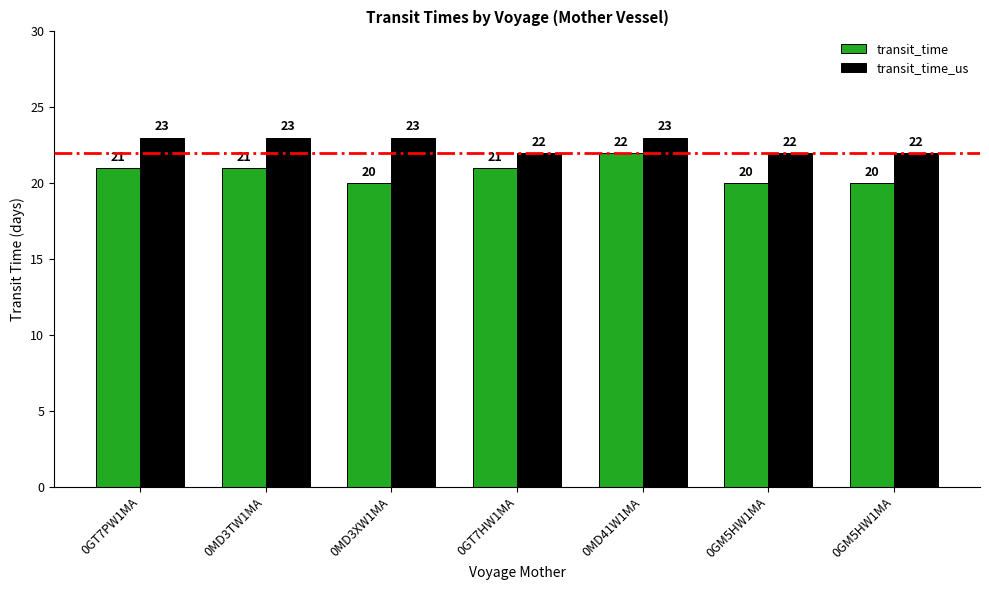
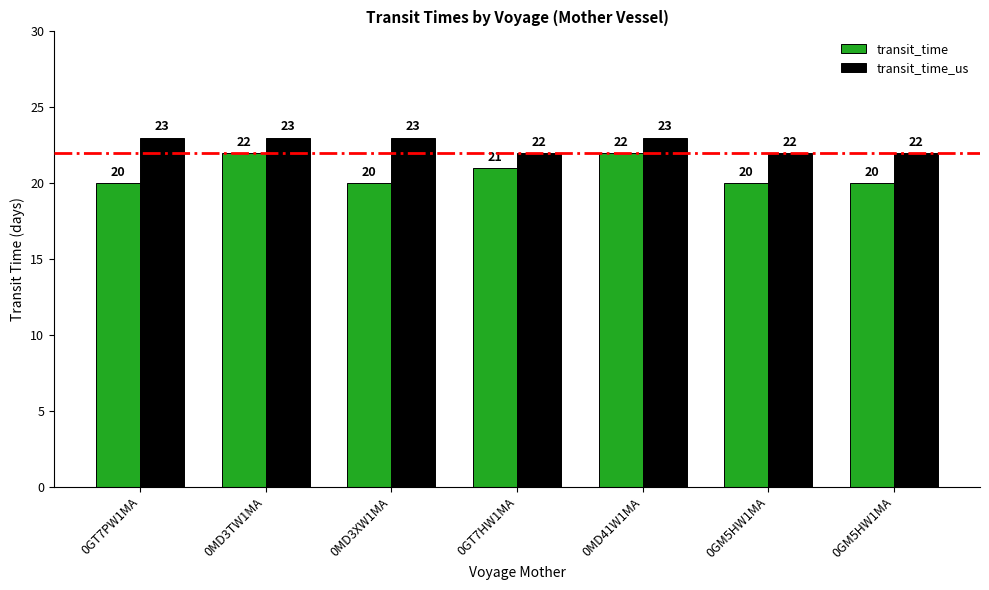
  {
    "transit_time": {
-     "0GT7PW1MA": 21,
-     "0MD3TW1MA": 21,
+     "0GT7PW1MA": 20,
+     "0MD3TW1MA": 22,
      "0MD3XW1MA": 20,
      "0GT7HW1MA": 21,
      "0MD41W1MA": 22
    },
    "transit_time_us": {
      "0GT7PW1MA": 23,
      "0MD3TW1MA": 23,
      "0MD3XW1MA": 23,
      "0GT7HW1MA": 22,
      "0MD41W1MA": 23
    }
  }
